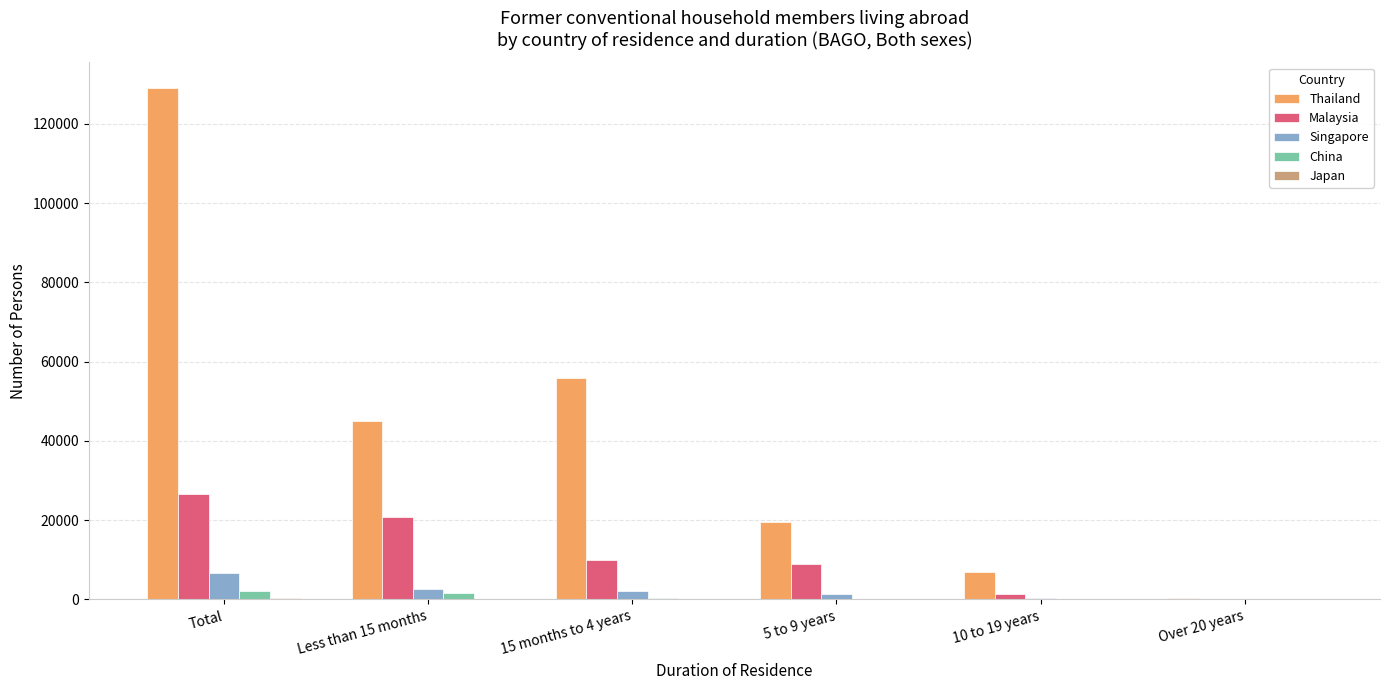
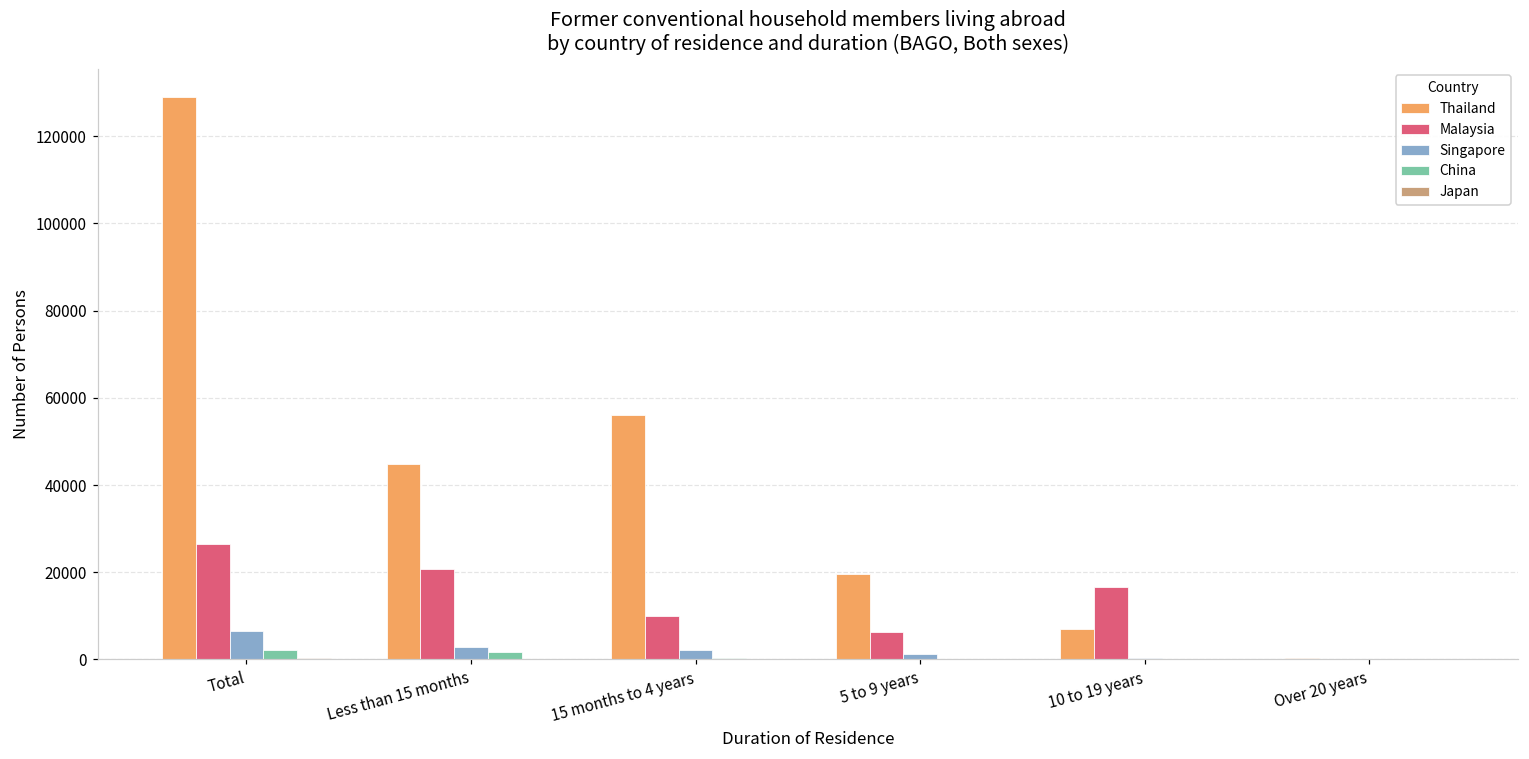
  {
    "Malaysia": {
      "Total": 27000,
      "Less than 15 months": 21000,
      "15 months to 4 years": 10000,
-     "5 to 9 years": 9000,
-     "10 to 19 years": 1000
+     "5 to 9 years": 6000,
+     "10 to 19 years": 17000
    }
  }
